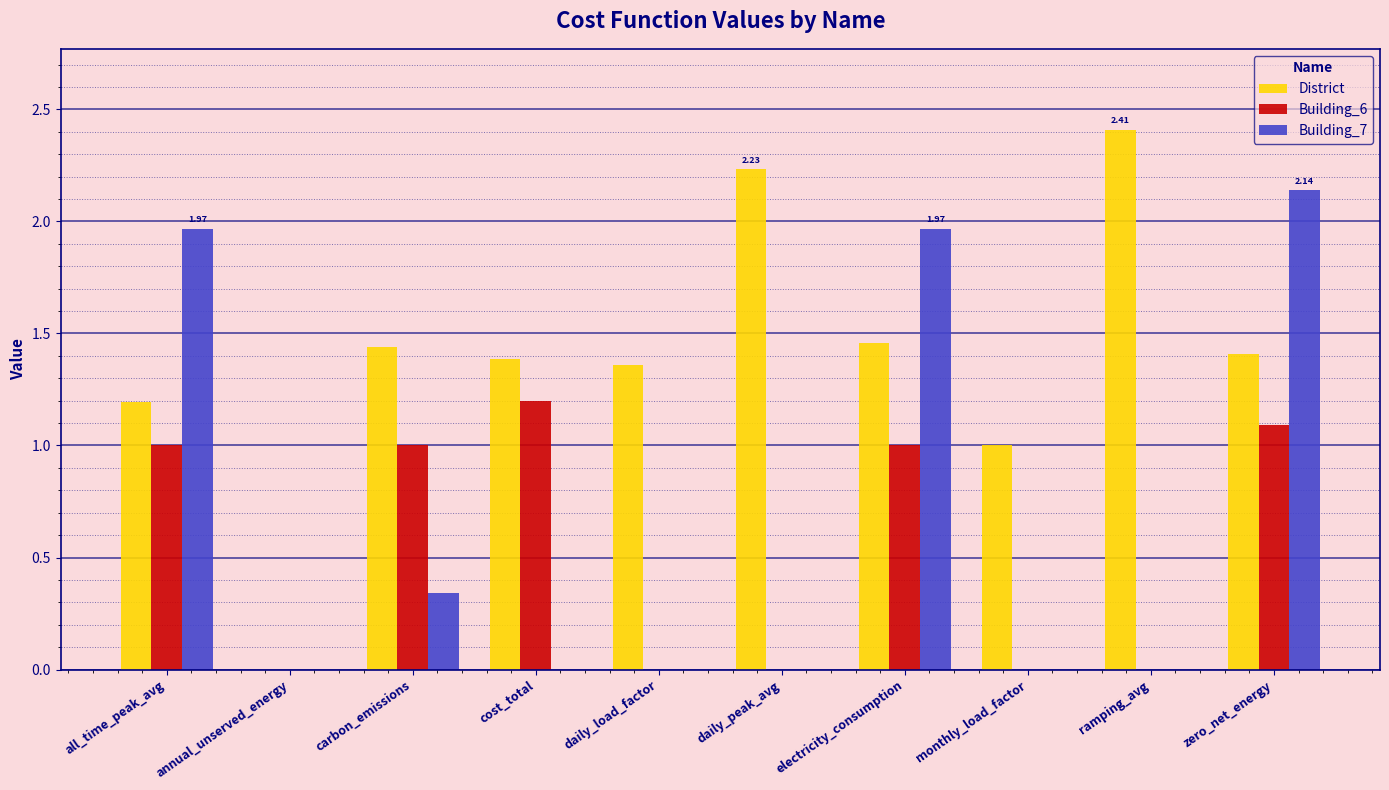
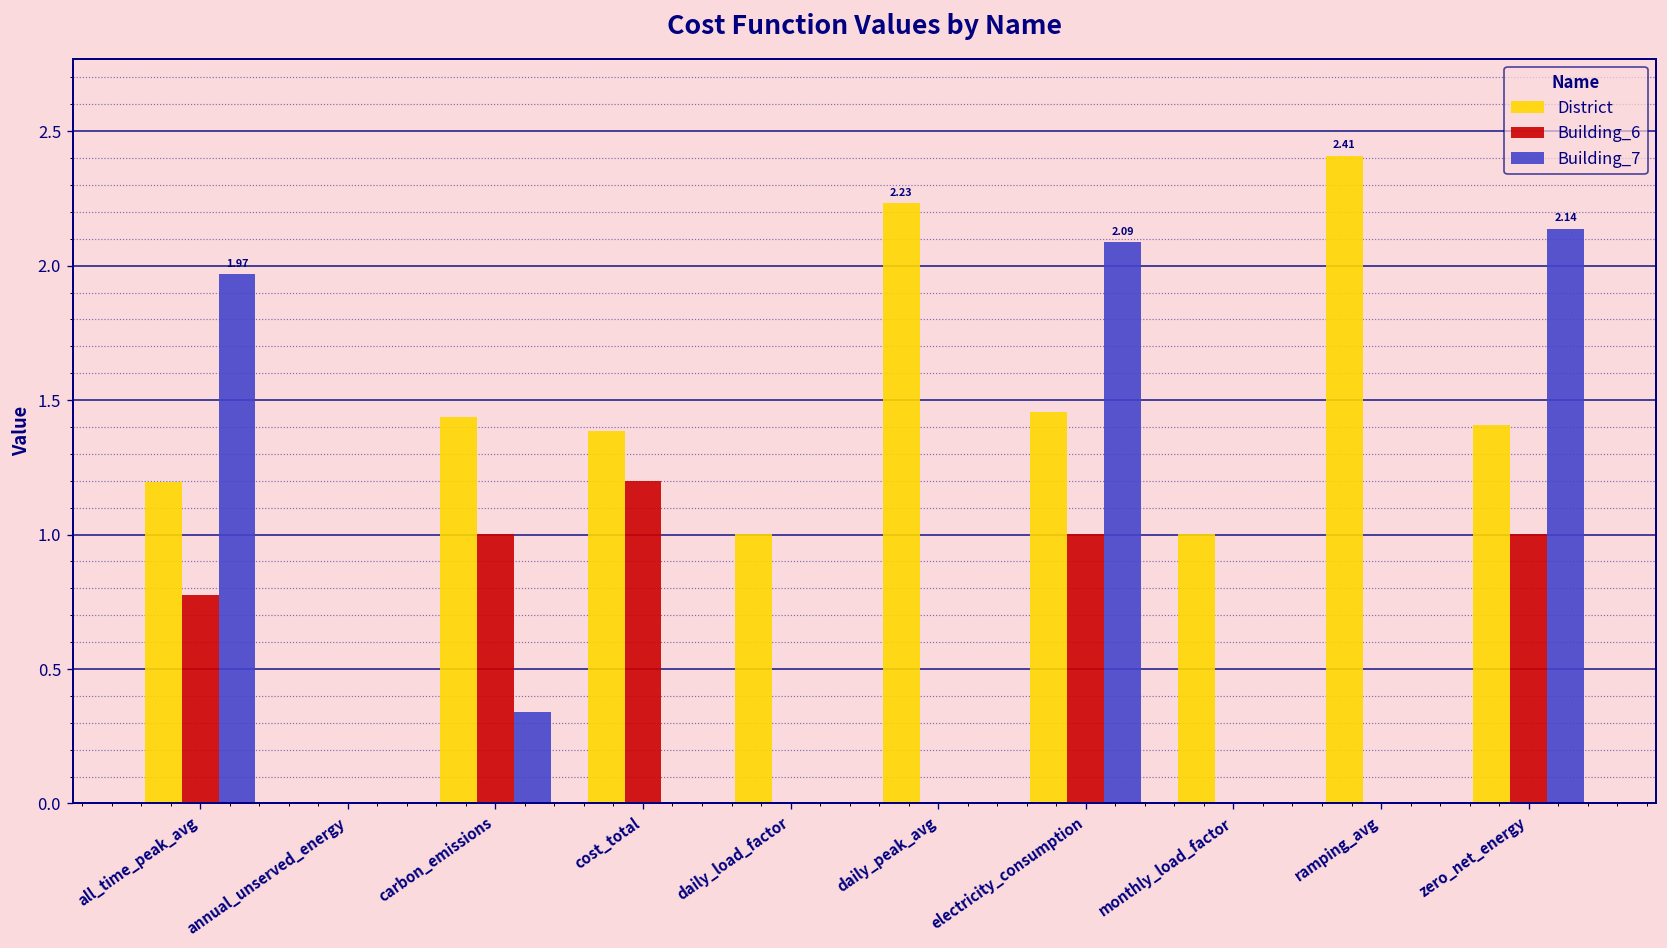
  {
    "District": {
      "all_time_peak_avg": 1.19,
      "annual_unserved_energy": 0.00,
      "carbon_emissions": 1.44,
      "cost_total": 1.39,
-     "daily_load_factor": 1.36,
+     "daily_load_factor": 1.00,
      "electricity_consumption": 1.46,
      "monthly_load_factor": 1.00,
      "zero_net_energy": 1.41
    },
    "Building_6": {
-     "all_time_peak_avg": 1.00,
+     "all_time_peak_avg": 0.77,
      "annual_unserved_energy": 0.00,
      "carbon_emissions": 1.00,
      "cost_total": 1.20,
      "daily_load_factor": 0.00,
      "daily_peak_avg": 0.00,
      "electricity_consumption": 1.00,
      "monthly_load_factor": 0.00,
      "ramping_avg": 0.00,
-     "zero_net_energy": 1.09
+     "zero_net_energy": 1.00
    },
    "Building_7": {
      "all_time_peak_avg": 1.97,
-     "electricity_consumption": 1.97,
+     "electricity_consumption": 2.09,
      "zero_net_energy": 2.14
    }
  }
